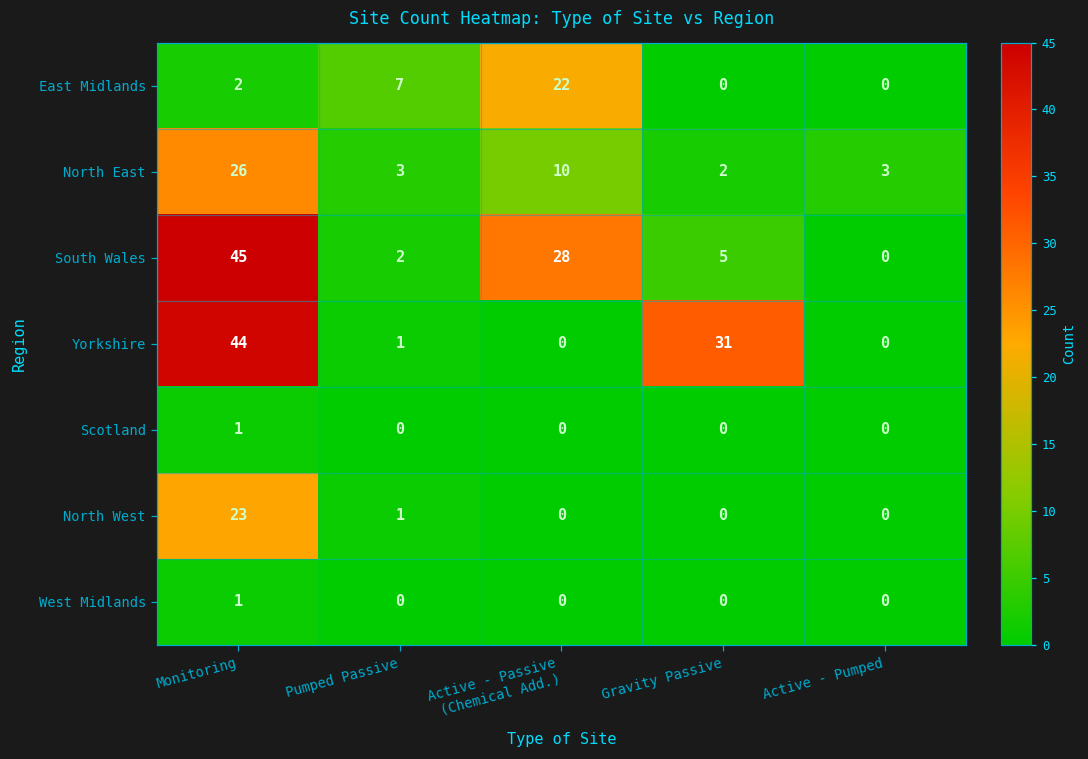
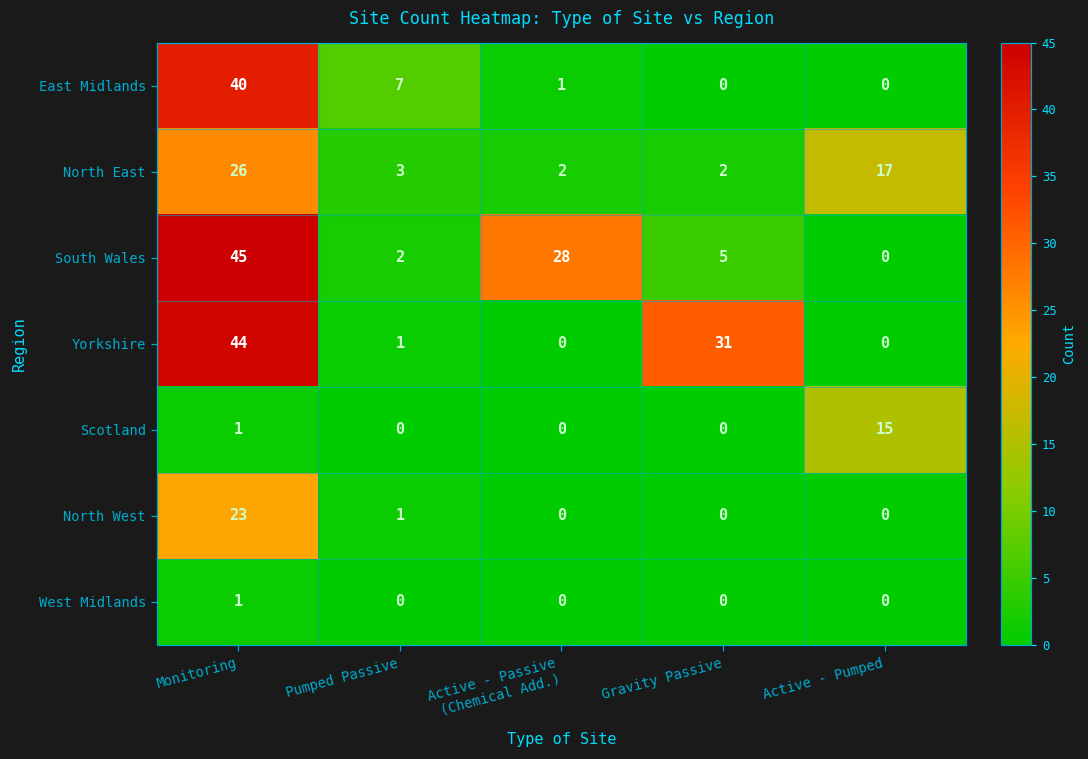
  {
    "East Midlands": {
-     "Monitoring": 2,
+     "Monitoring": 40,
      "Pumped Passive": 7,
-     "Active - Passive (Chemical Add.)": 22,
+     "Active - Passive (Chemical Add.)": 1,
      "Gravity Passive": 0,
      "Active - Pumped": 0
    },
    "North East": {
      "Monitoring": 26,
      "Pumped Passive": 3,
-     "Active - Passive (Chemical Add.)": 10,
+     "Active - Passive (Chemical Add.)": 2,
      "Gravity Passive": 2,
-     "Active - Pumped": 3
+     "Active - Pumped": 17
    },
    "South Wales": {
      "Monitoring": 45,
      "Pumped Passive": 2,
      "Active - Passive (Chemical Add.)": 28,
      "Gravity Passive": 5,
      "Active - Pumped": 0
    },
    "Yorkshire": {
      "Monitoring": 44,
      "Pumped Passive": 1,
      "Active - Passive (Chemical Add.)": 0,
      "Gravity Passive": 31,
      "Active - Pumped": 0
    },
    "Scotland": {
      "Monitoring": 1,
      "Pumped Passive": 0,
      "Active - Passive (Chemical Add.)": 0,
      "Gravity Passive": 0,
-     "Active - Pumped": 0
+     "Active - Pumped": 15
    },
    "North West": {
      "Monitoring": 23,
      "Pumped Passive": 1,
      "Active - Passive (Chemical Add.)": 0,
      "Gravity Passive": 0,
      "Active - Pumped": 0
    },
    "West Midlands": {
      "Monitoring": 1,
      "Pumped Passive": 0,
      "Active - Passive (Chemical Add.)": 0,
      "Gravity Passive": 0,
      "Active - Pumped": 0
    }
  }
